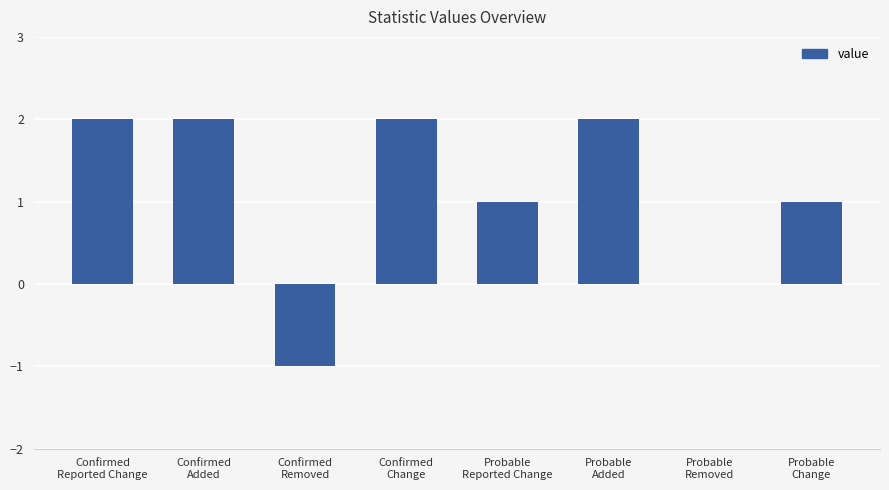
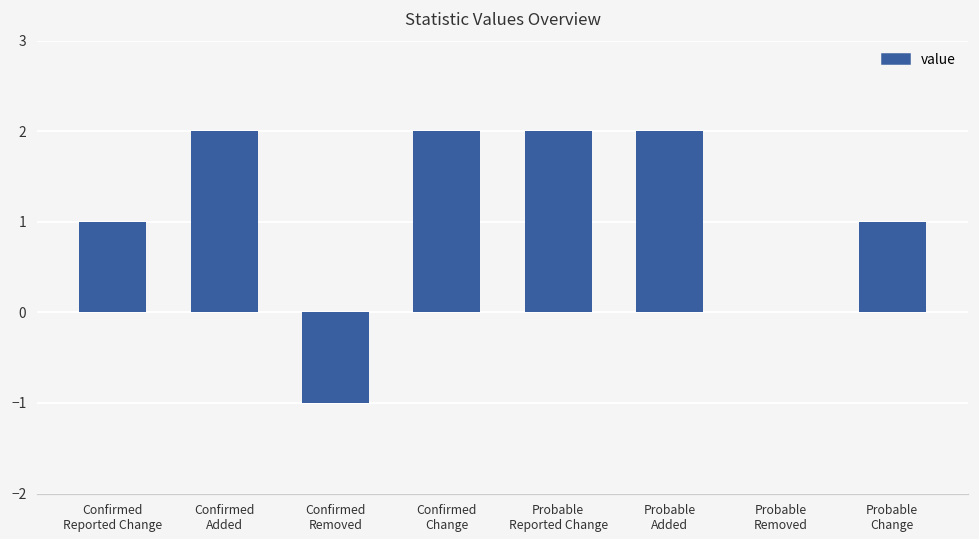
  {
-   "Confirmed Reported Change": 2,
+   "Confirmed Reported Change": 1,
    "Confirmed Added": 2,
    "Confirmed Removed": -1,
    "Confirmed Change": 2,
-   "Probable Reported Change": 1,
+   "Probable Reported Change": 2,
    "Probable Added": 2,
    "Probable Removed": 0,
    "Probable Change": 1
  }
